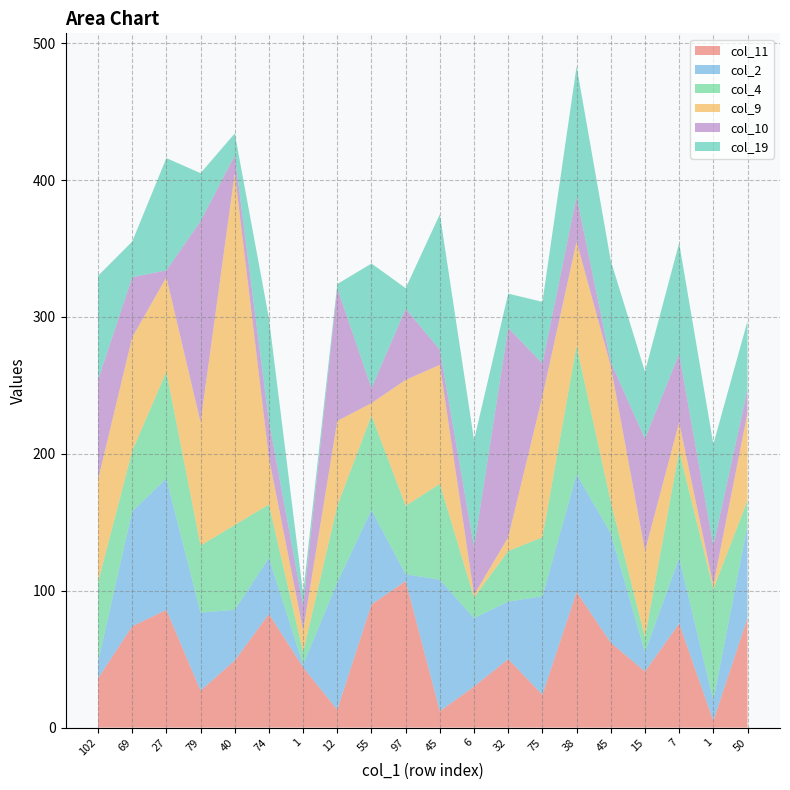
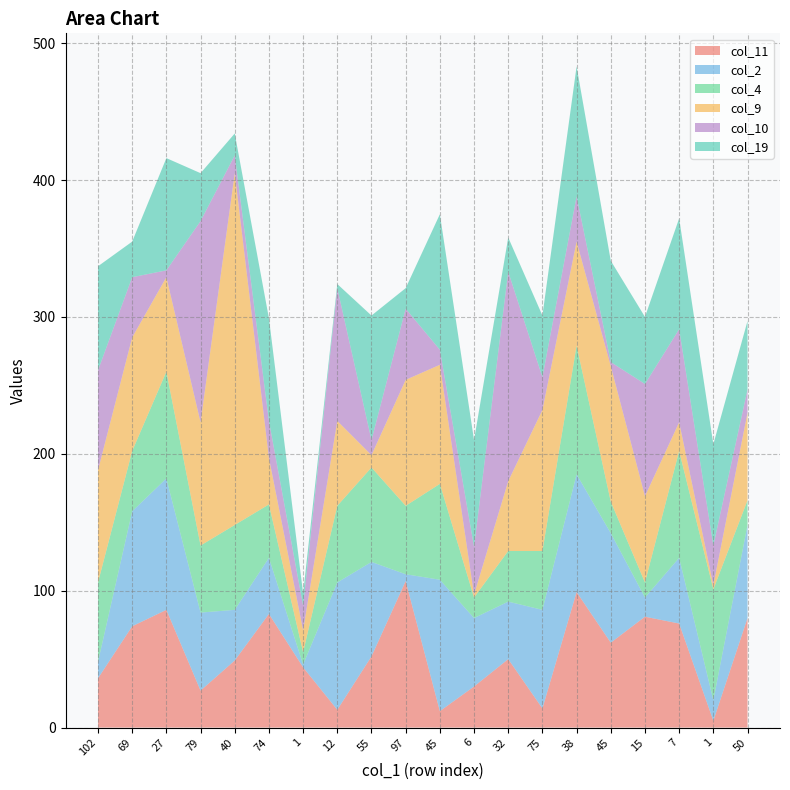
  {
    "col_11": {
      "102": 36,
      "69": 74,
      "27": 86,
      "79": 27,
      "40": 49,
      "74": 83,
      "12": 13,
-     "55": 90,
+     "55": 52,
      "97": 107,
      "6": 30,
      "32": 50,
-     "75": 24,
+     "75": 14,
      "38": 99,
-     "15": 41,
+     "15": 81,
      "7": 76,
      "50": 80
    },
    "col_9": {
-     "102": 75,
+     "102": 82,
      "69": 83,
      "27": 69,
      "79": 90,
      "40": 257,
      "74": 34,
      "12": 62,
      "55": 9,
      "97": 92,
      "6": 2,
-     "32": 10,
+     "32": 51,
      "75": 103,
      "38": 76,
      "15": 63,
      "7": 21,
      "50": 64
    },
    "col_10": {
      "102": 73,
      "69": 44,
      "27": 5,
      "79": 147,
      "40": 13,
      "74": 27,
      "12": 97,
      "55": 11,
      "97": 52,
      "6": 35,
      "32": 153,
      "75": 24,
      "38": 33,
      "15": 82,
-     "7": 50,
+     "7": 68,
      "50": 17
    }
  }
